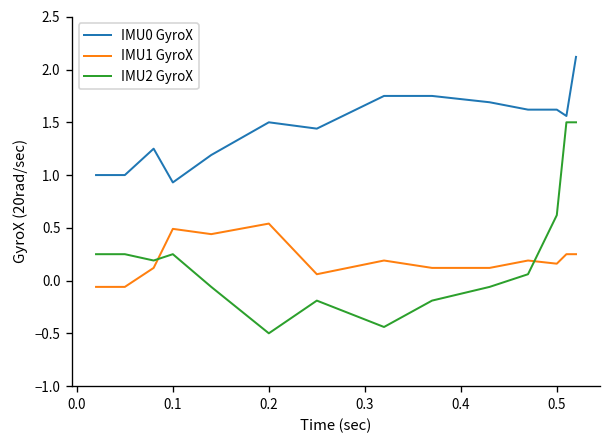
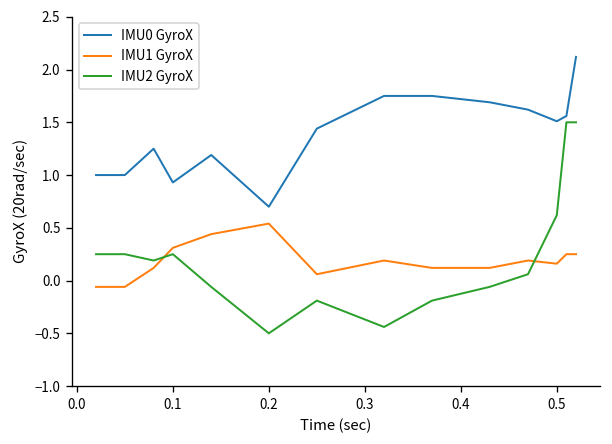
  {
    "IMU0 GyroX": {
      "0.1": 0.9,
-     "0.2": 1.5,
-     "0.5": 1.6
+     "0.2": 0.7,
+     "0.5": 1.5
    },
    "IMU1 GyroX": {
-     "0.1": 0.5,
+     "0.1": 0.3,
      "0.2": 0.5,
      "0.5": 0.2
    },
    "IMU2 GyroX": {
      "0.1": 0.3,
      "0.2": -0.5,
      "0.5": 0.6
    }
  }
